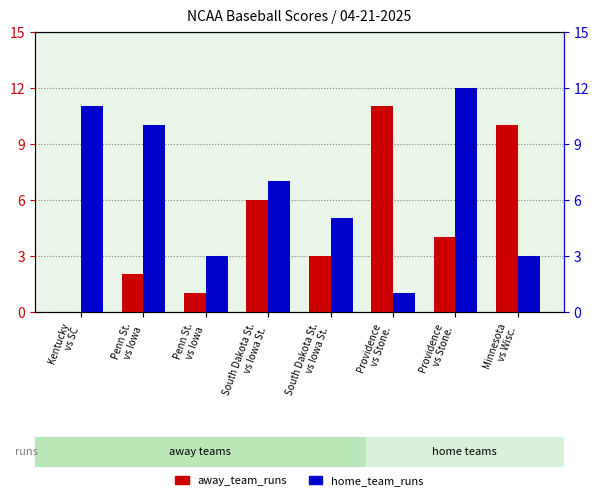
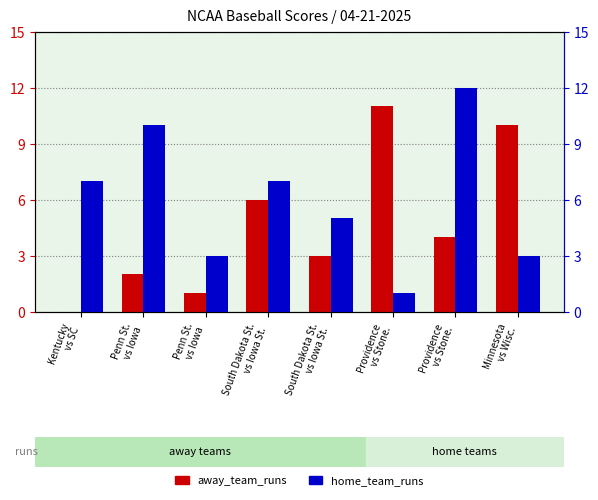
  {
    "away_team_runs": {
      "Kentucky vs SC": 0.0,
      "Minnesota vs Wisc.": 10.0
    },
    "home_team_runs": {
-     "Kentucky vs SC": 11,
+     "Kentucky vs SC": 7,
      "Minnesota vs Wisc.": 3
    }
  }
